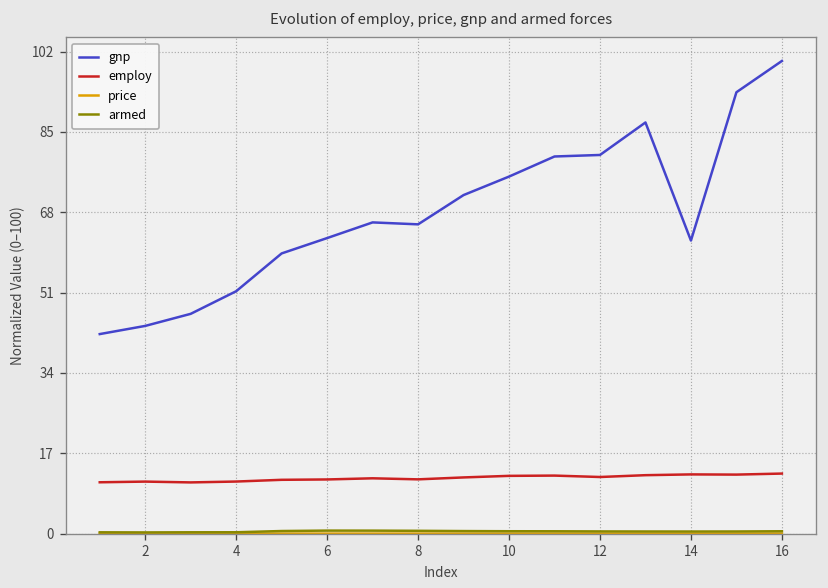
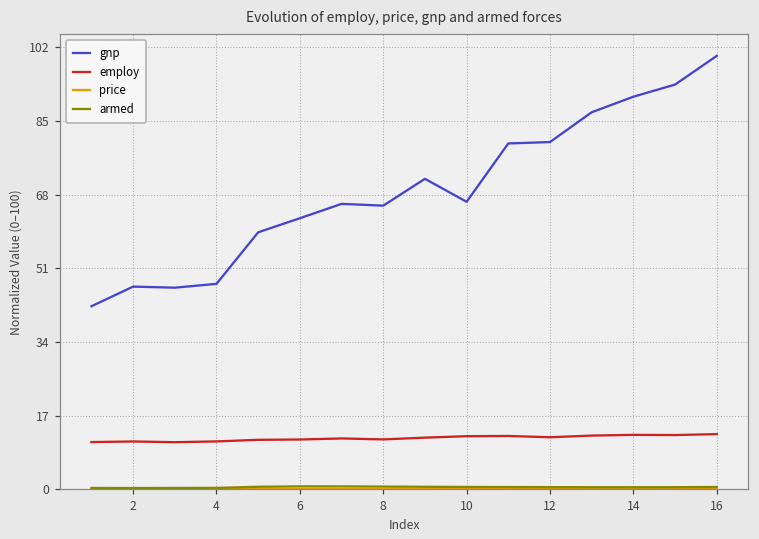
  {
    "gnp": {
-     "2": 44,
-     "4": 51,
+     "2": 47,
+     "4": 47,
      "6": 63,
      "8": 65,
-     "10": 76,
+     "10": 66,
      "12": 80,
-     "14": 62,
+     "14": 91,
      "16": 100
    },
    "employ": {
      "2": 11,
      "4": 11,
      "6": 11,
      "8": 11,
      "10": 12,
      "12": 12,
      "14": 13,
      "16": 13
    }
  }
